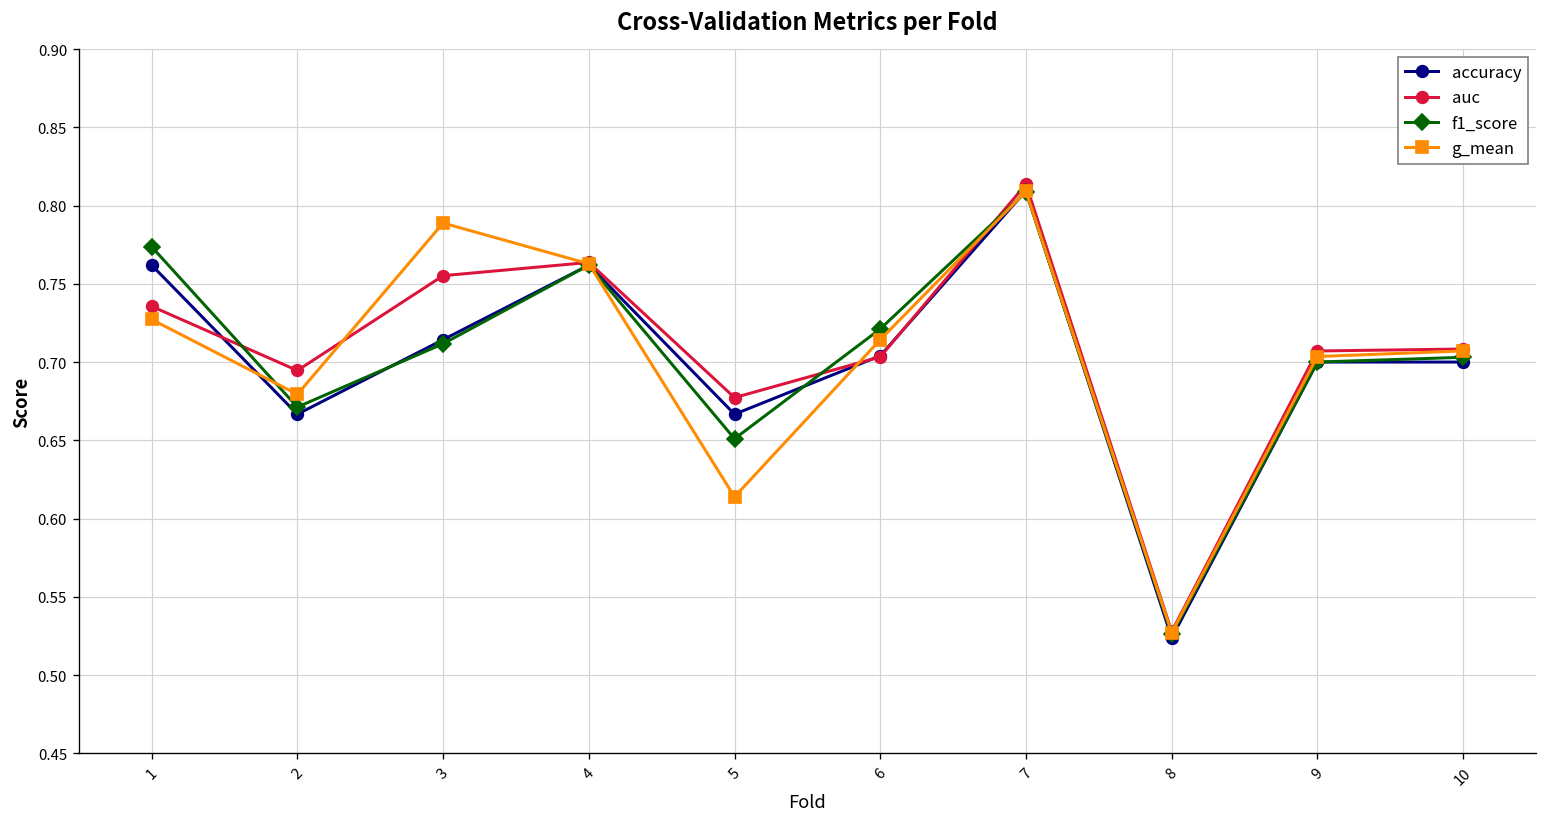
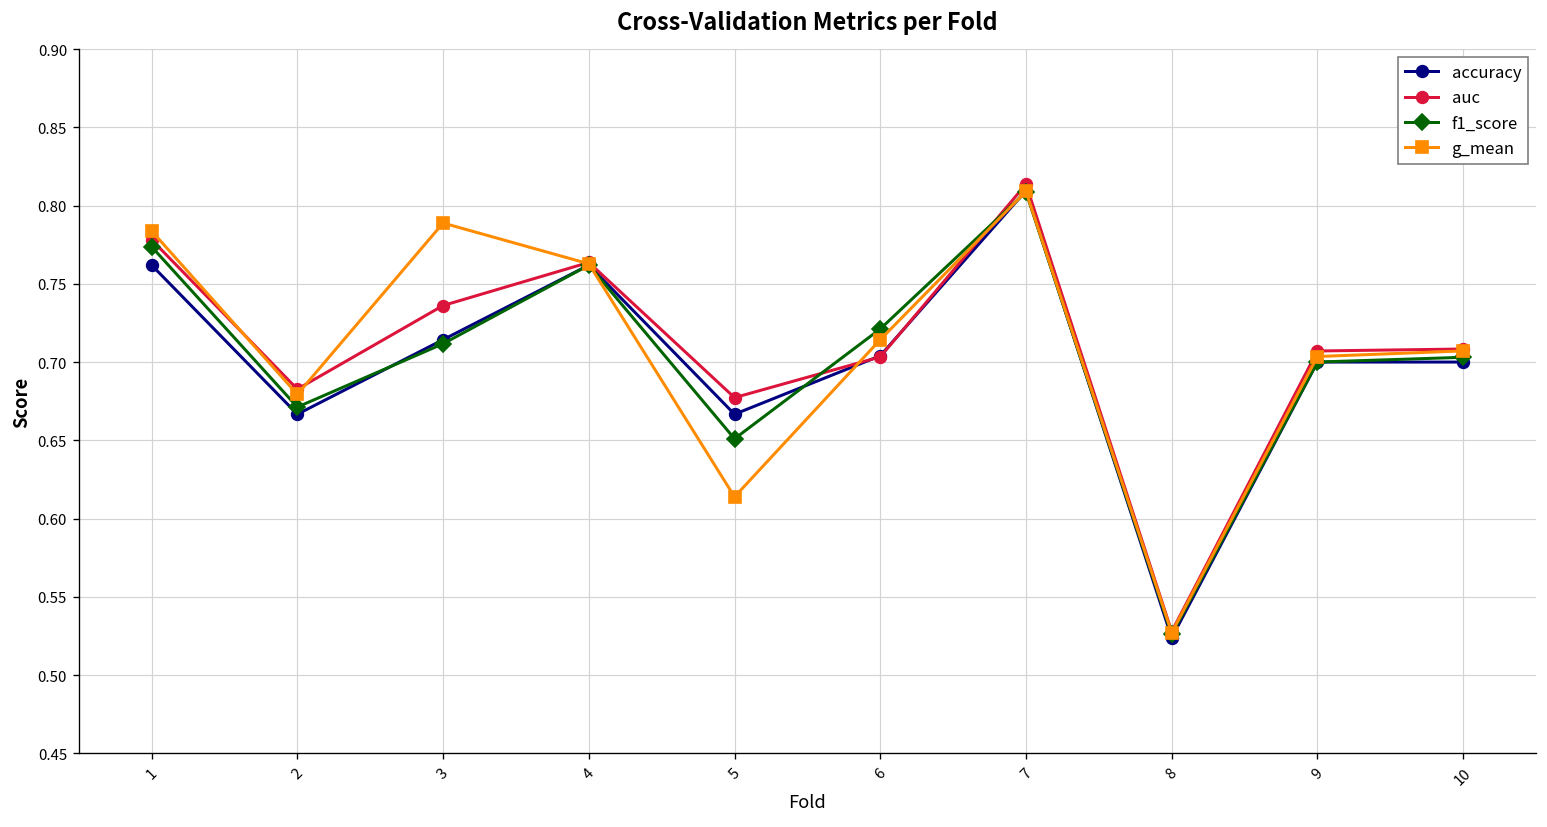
  {
    "accuracy": {
      "1": 0.762,
      "2": 0.667,
      "3": 0.714,
      "5": 0.667,
      "8": 0.524,
      "10": 0.700
    },
    "auc": {
-     "1": 0.736,
-     "2": 0.695,
-     "3": 0.755,
+     "1": 0.778,
+     "2": 0.683,
+     "3": 0.736,
      "5": 0.677,
      "7": 0.814,
      "9": 0.707
    },
    "f1_score": {
      "1": 0.774,
      "2": 0.671,
      "3": 0.712,
      "5": 0.651,
      "6": 0.721,
      "10": 0.703
    },
    "g_mean": {
-     "1": 0.727,
+     "1": 0.784,
      "2": 0.679,
      "3": 0.789,
      "5": 0.614,
      "6": 0.714,
      "9": 0.704
    }
  }
